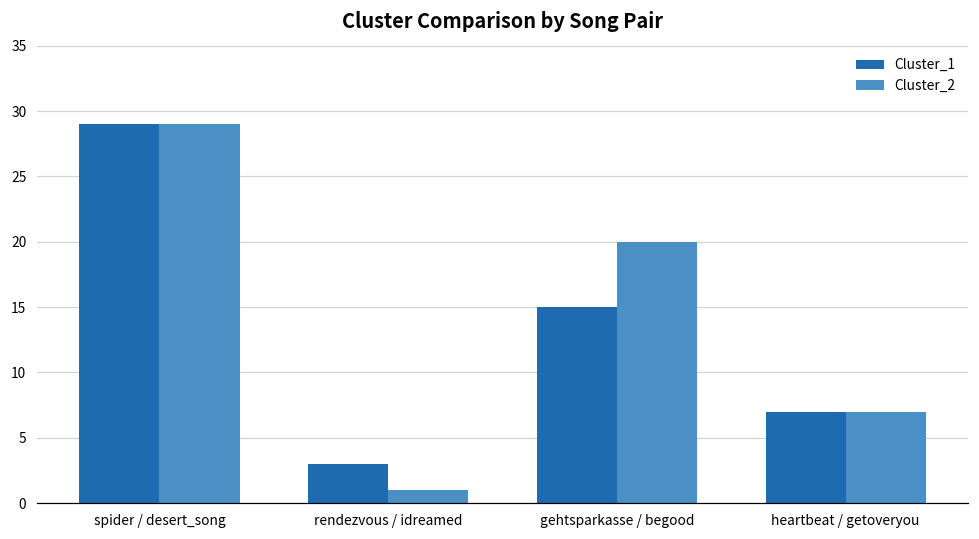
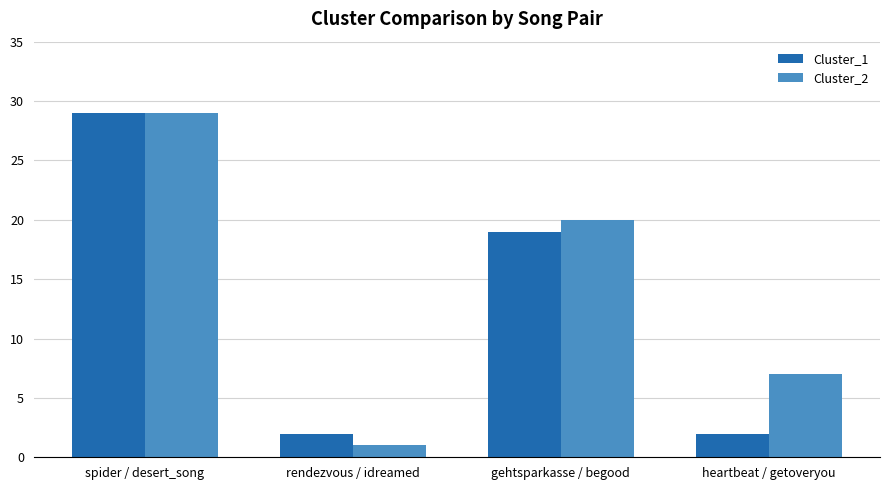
  {
    "Cluster_1": {
      "spider / desert_song": 29,
-     "rendezvous / idreamed": 3,
-     "gehtsparkasse / begood": 15,
-     "heartbeat / getoveryou": 7
+     "rendezvous / idreamed": 2,
+     "gehtsparkasse / begood": 19,
+     "heartbeat / getoveryou": 2
    },
    "Cluster_2": {
      "spider / desert_song": 29,
      "rendezvous / idreamed": 1,
      "gehtsparkasse / begood": 20,
      "heartbeat / getoveryou": 7
    }
  }
